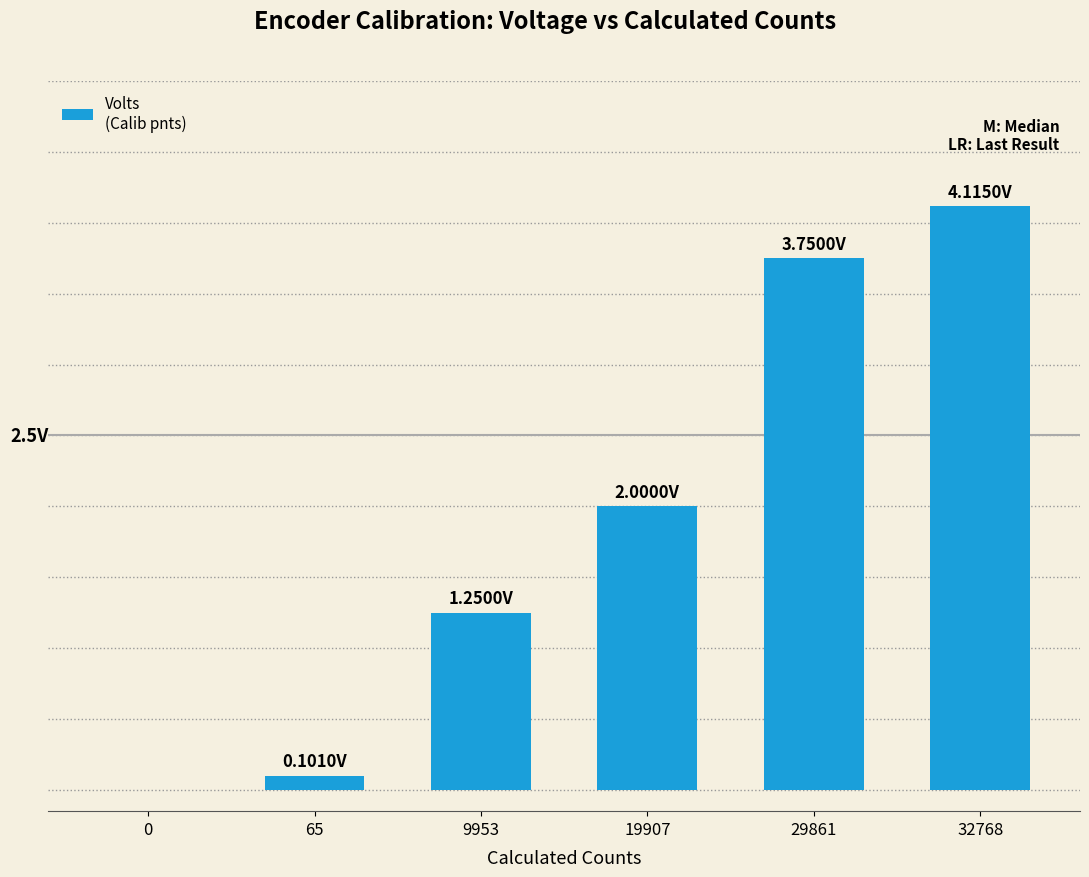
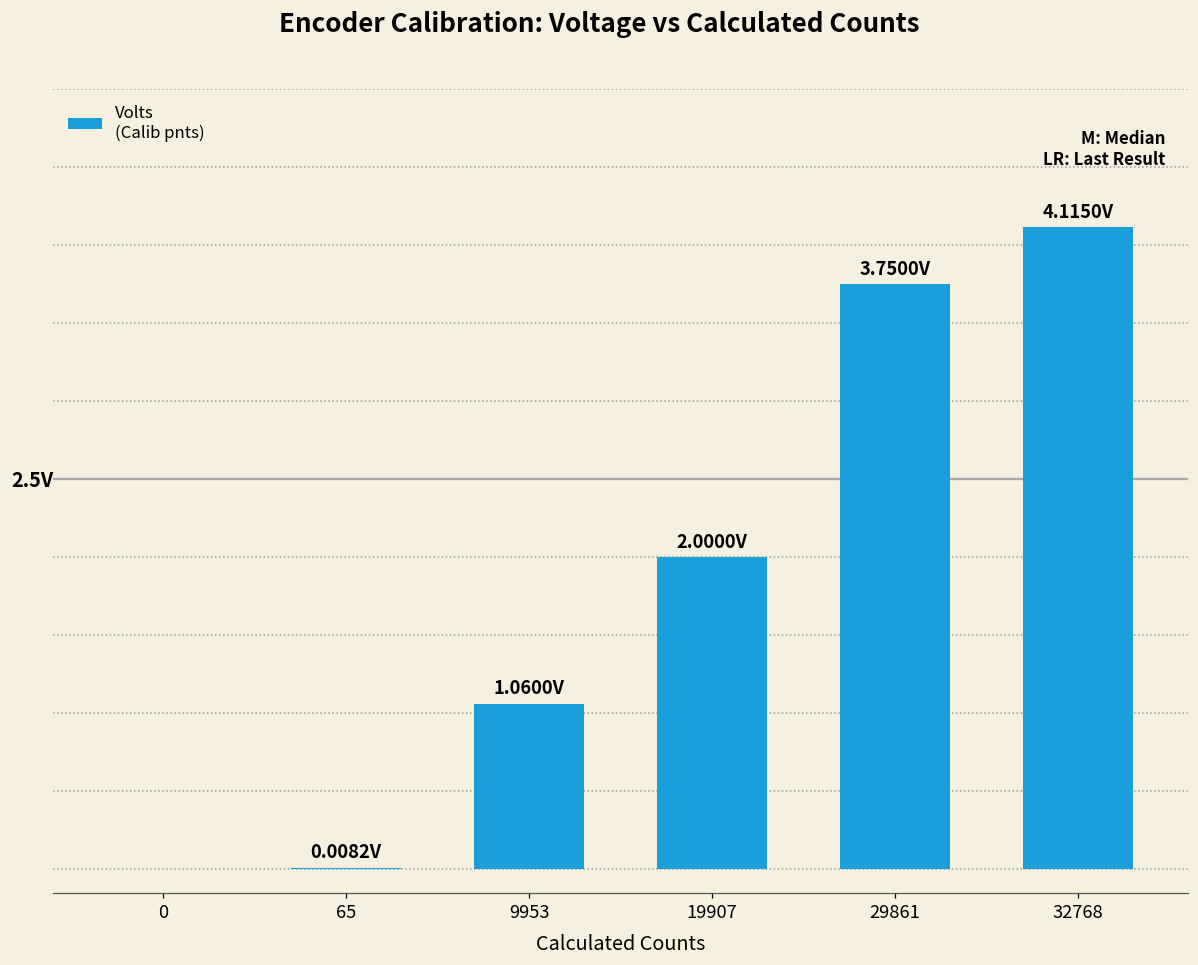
  {
-   "65": "0.1010V",
-   "9953": "1.2500V",
+   "65": "0.0082V",
+   "9953": "1.0600V",
    "19907": "2.0000V",
    "29861": "3.7500V",
    "32768": "4.1150V"
  }
